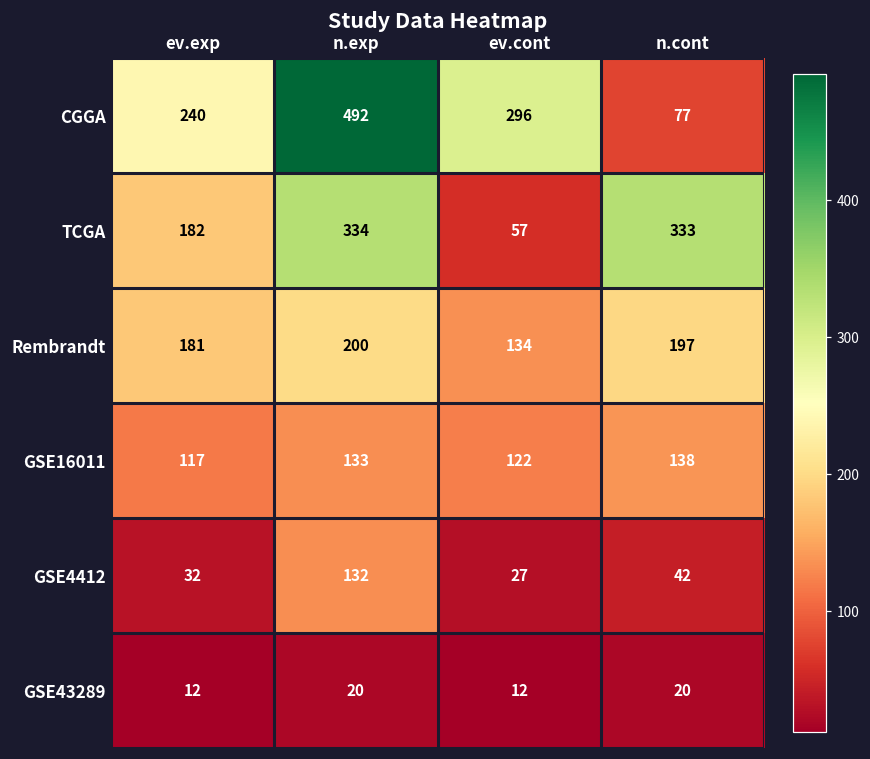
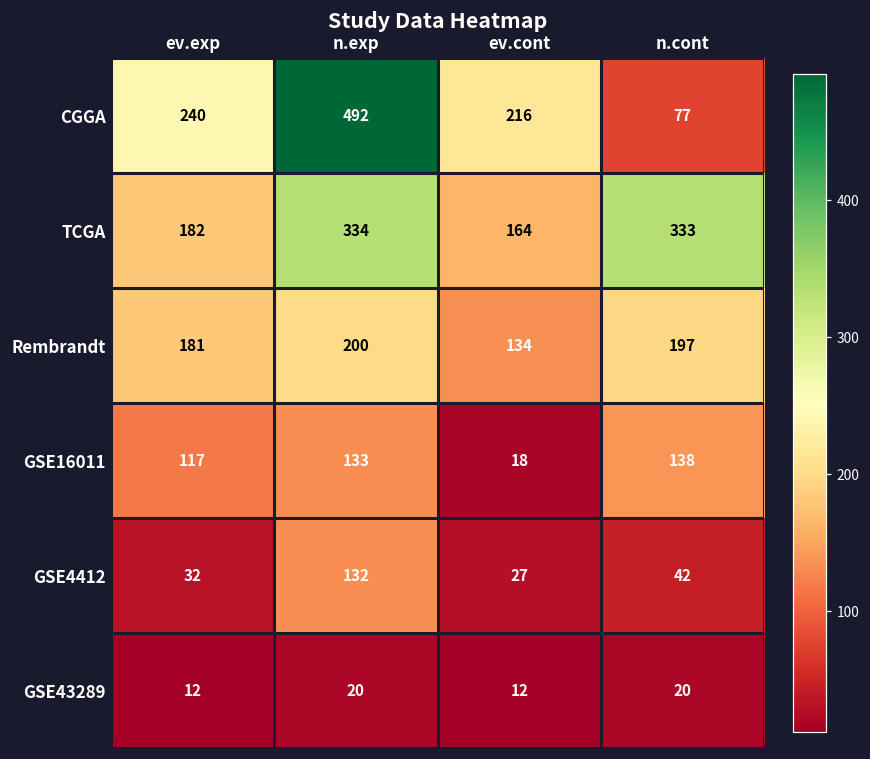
  {
    "CGGA": {
      "ev.exp": 240,
      "n.exp": 492,
-     "ev.cont": 296,
+     "ev.cont": 216,
      "n.cont": 77
    },
    "TCGA": {
      "ev.exp": 182,
      "n.exp": 334,
-     "ev.cont": 57,
+     "ev.cont": 164,
      "n.cont": 333
    },
    "Rembrandt": {
      "ev.exp": 181,
      "n.exp": 200,
      "ev.cont": 134,
      "n.cont": 197
    },
    "GSE16011": {
      "ev.exp": 117,
      "n.exp": 133,
-     "ev.cont": 122,
+     "ev.cont": 18,
      "n.cont": 138
    },
    "GSE4412": {
      "ev.exp": 32,
      "n.exp": 132,
      "ev.cont": 27,
      "n.cont": 42
    },
    "GSE43289": {
      "ev.exp": 12,
      "n.exp": 20,
      "ev.cont": 12,
      "n.cont": 20
    }
  }
